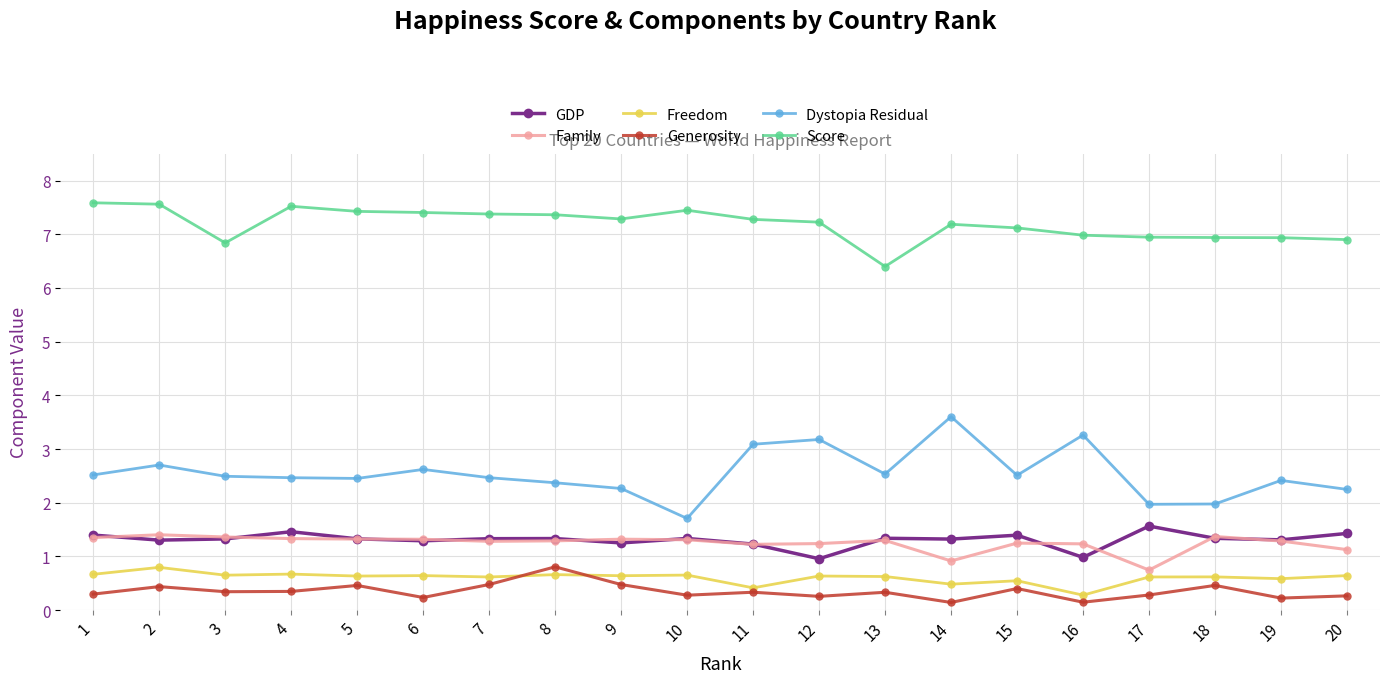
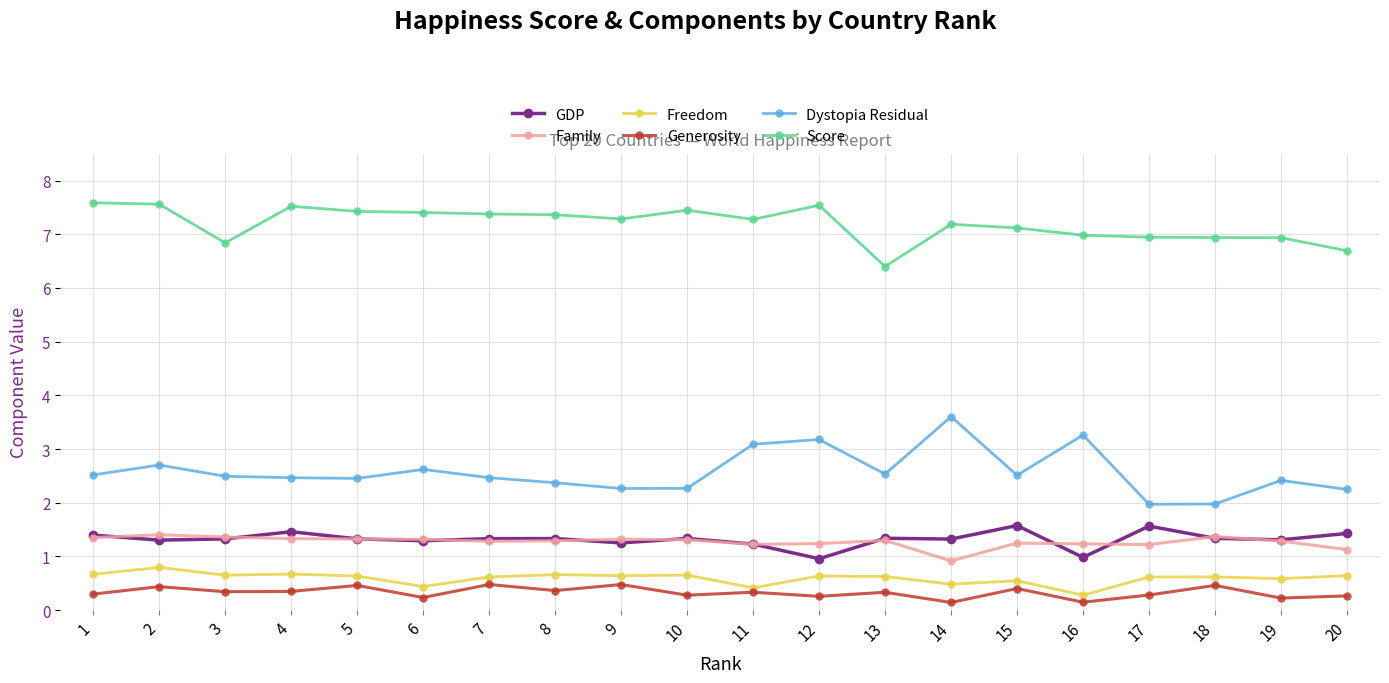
  {
    "GDP": {
      "2": 1.3,
      "4": 1.5,
      "7": 1.3,
      "9": 1.3,
      "12": 1.0,
      "14": 1.3,
-     "15": 1.4,
+     "15": 1.6,
      "16": 1.0,
      "17": 1.6,
      "20": 1.4
    },
    "Family": {
      "2": 1.4,
      "4": 1.3,
      "7": 1.3,
      "9": 1.3,
      "12": 1.2,
      "14": 0.9,
      "15": 1.2,
      "16": 1.2,
-     "17": 0.7,
+     "17": 1.2,
      "20": 1.1
    },
    "Freedom": {
      "1": 0.7,
      "2": 0.8,
      "3": 0.6,
      "4": 0.7,
      "5": 0.6,
-     "6": 0.6,
+     "6": 0.4,
      "7": 0.6,
      "8": 0.7,
      "9": 0.6,
      "10": 0.7,
      "11": 0.4,
      "12": 0.6,
      "13": 0.6,
      "14": 0.5,
      "15": 0.5,
      "16": 0.3,
      "17": 0.6,
      "18": 0.6,
      "19": 0.6,
      "20": 0.6
    },
    "Generosity": {
      "1": 0.3,
      "2": 0.4,
      "3": 0.3,
      "4": 0.3,
      "5": 0.5,
      "6": 0.2,
      "7": 0.5,
-     "8": 0.8,
+     "8": 0.4,
      "9": 0.5,
      "10": 0.3,
      "11": 0.3,
      "12": 0.3,
      "13": 0.3,
      "14": 0.1,
      "15": 0.4,
      "16": 0.1,
      "17": 0.3,
      "18": 0.5,
      "19": 0.2,
      "20": 0.3
    },
    "Dystopia Residual": {
      "1": 2.5,
      "2": 2.7,
      "3": 2.5,
      "4": 2.5,
      "5": 2.5,
      "6": 2.6,
      "7": 2.5,
      "8": 2.4,
      "9": 2.3,
-     "10": 1.7,
+     "10": 2.3,
      "11": 3.1,
      "12": 3.2,
      "13": 2.5,
      "14": 3.6,
      "15": 2.5,
      "16": 3.3,
      "17": 2.0,
      "18": 2.0,
      "19": 2.4,
      "20": 2.2
    },
    "Score": {
      "1": 7.6,
      "2": 7.6,
      "3": 6.8,
      "4": 7.5,
      "5": 7.4,
      "6": 7.4,
      "7": 7.4,
      "8": 7.4,
      "9": 7.3,
      "10": 7.4,
      "11": 7.3,
-     "12": 7.2,
+     "12": 7.5,
      "13": 6.4,
      "14": 7.2,
      "15": 7.1,
      "16": 7.0,
      "17": 6.9,
      "18": 6.9,
      "19": 6.9,
-     "20": 6.9
+     "20": 6.7
    }
  }
